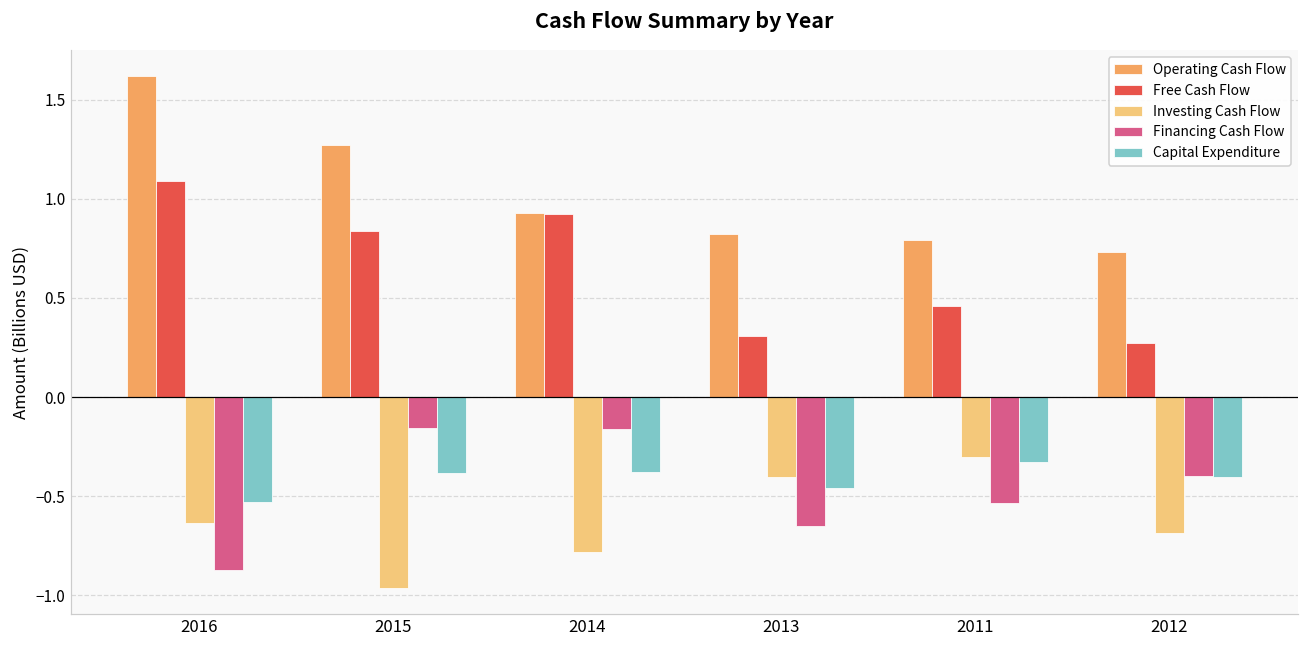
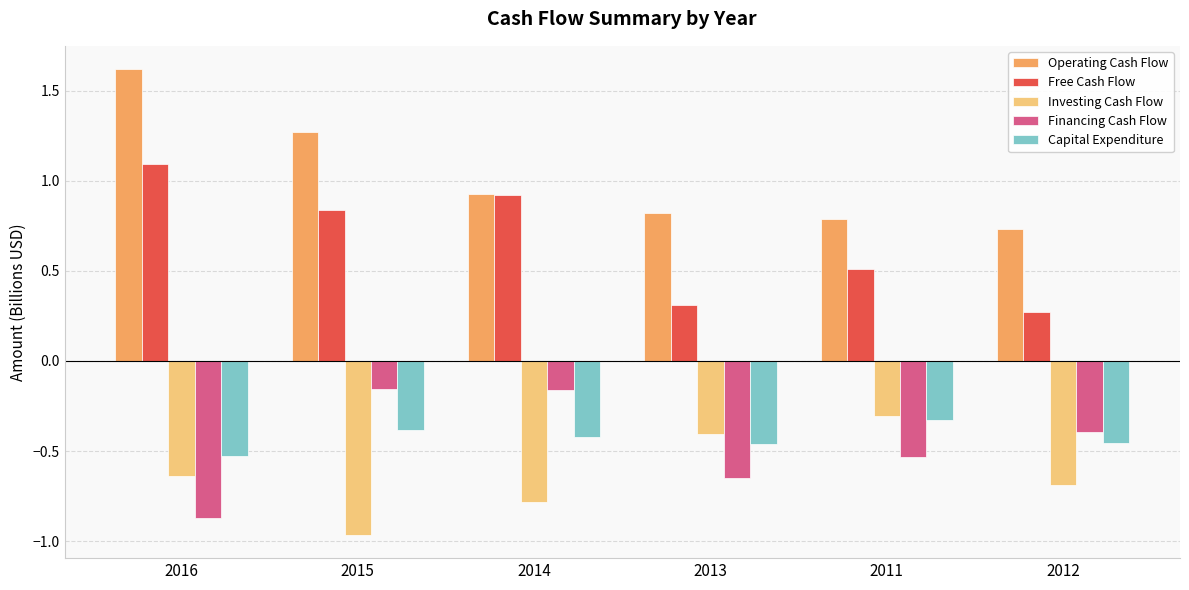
  {
    "Free Cash Flow": {
      "2016": 1.09,
      "2015": 0.84,
      "2014": 0.92,
      "2013": 0.31,
-     "2011": 0.46,
+     "2011": 0.51,
      "2012": 0.27
    },
    "Financing Cash Flow": {
      "2016": -0.87,
      "2015": -0.16,
      "2014": -0.16,
      "2013": -0.65,
      "2011": -0.53,
      "2012": -0.40
    },
    "Capital Expenditure": {
      "2016": -0.53,
      "2015": -0.38,
-     "2014": -0.38,
+     "2014": -0.42,
      "2013": -0.46,
      "2011": -0.33,
-     "2012": -0.41
+     "2012": -0.46
    }
  }
